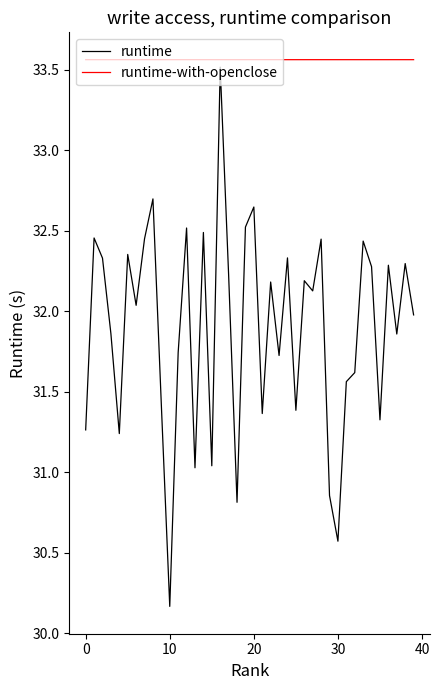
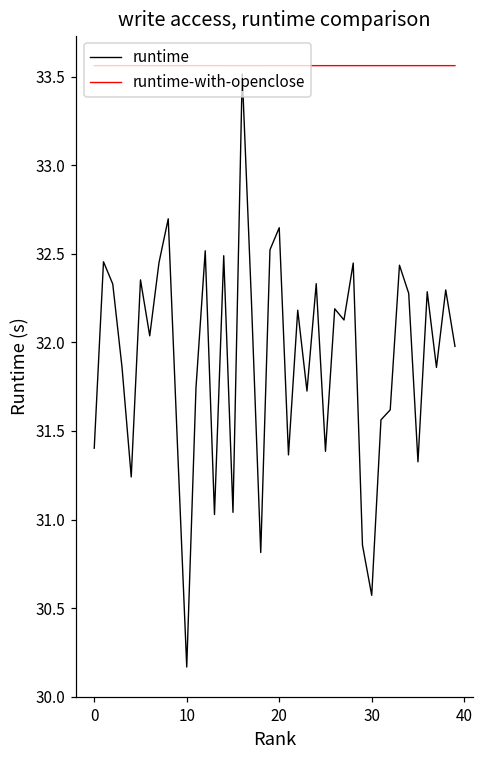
  {
    "runtime": {
-     "0": 31.26,
+     "0": 31.40,
      "10": 30.17,
      "20": 32.65,
      "30": 30.57
    },
    "runtime-with-openclose": {
      "30": 33.56
    }
  }
